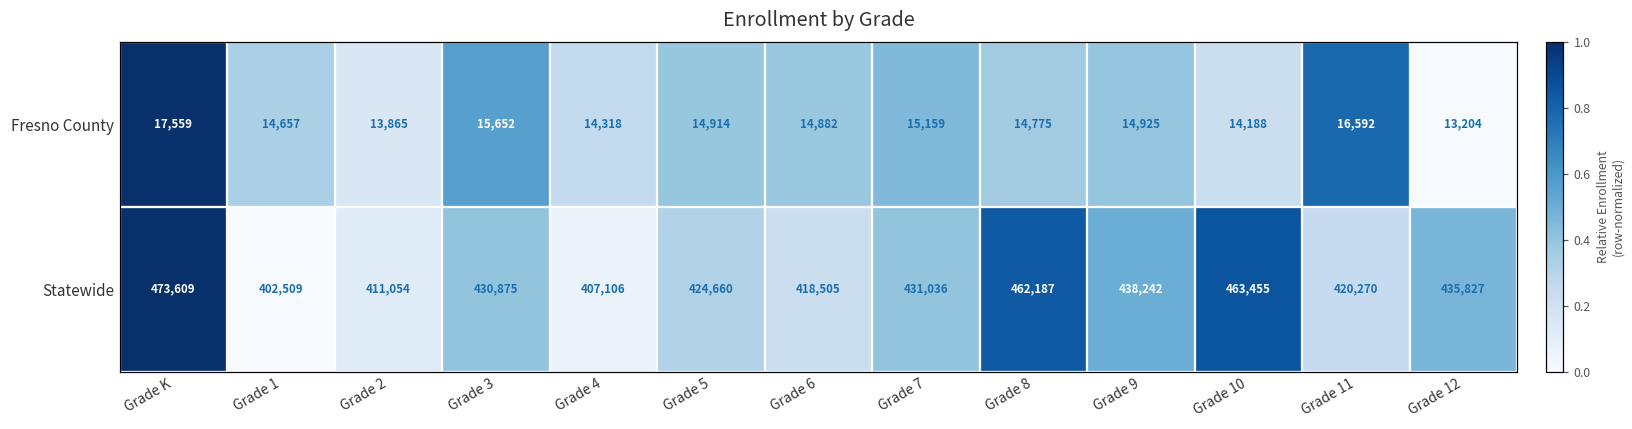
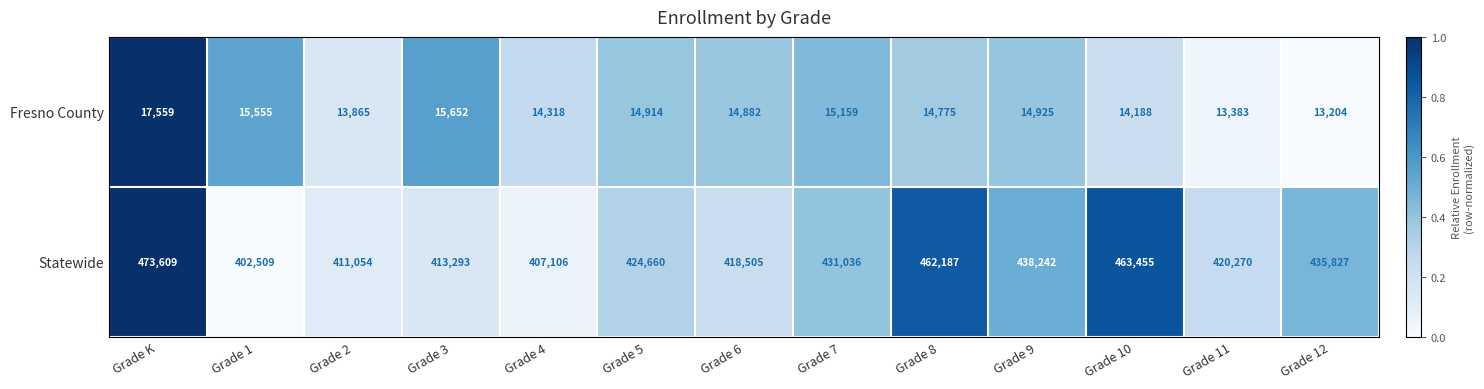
  {
    "Fresno County": {
      "Grade K": "17,559",
-     "Grade 1": "14,657",
+     "Grade 1": "15,555",
      "Grade 2": "13,865",
      "Grade 3": "15,652",
      "Grade 4": "14,318",
      "Grade 5": "14,914",
      "Grade 6": "14,882",
      "Grade 7": "15,159",
      "Grade 8": "14,775",
      "Grade 9": "14,925",
      "Grade 10": "14,188",
-     "Grade 11": "16,592",
+     "Grade 11": "13,383",
      "Grade 12": "13,204"
    },
    "Statewide": {
      "Grade K": "473,609",
      "Grade 1": "402,509",
      "Grade 2": "411,054",
-     "Grade 3": "430,875",
+     "Grade 3": "413,293",
      "Grade 4": "407,106",
      "Grade 5": "424,660",
      "Grade 6": "418,505",
      "Grade 7": "431,036",
      "Grade 8": "462,187",
      "Grade 9": "438,242",
      "Grade 10": "463,455",
      "Grade 11": "420,270",
      "Grade 12": "435,827"
    }
  }
